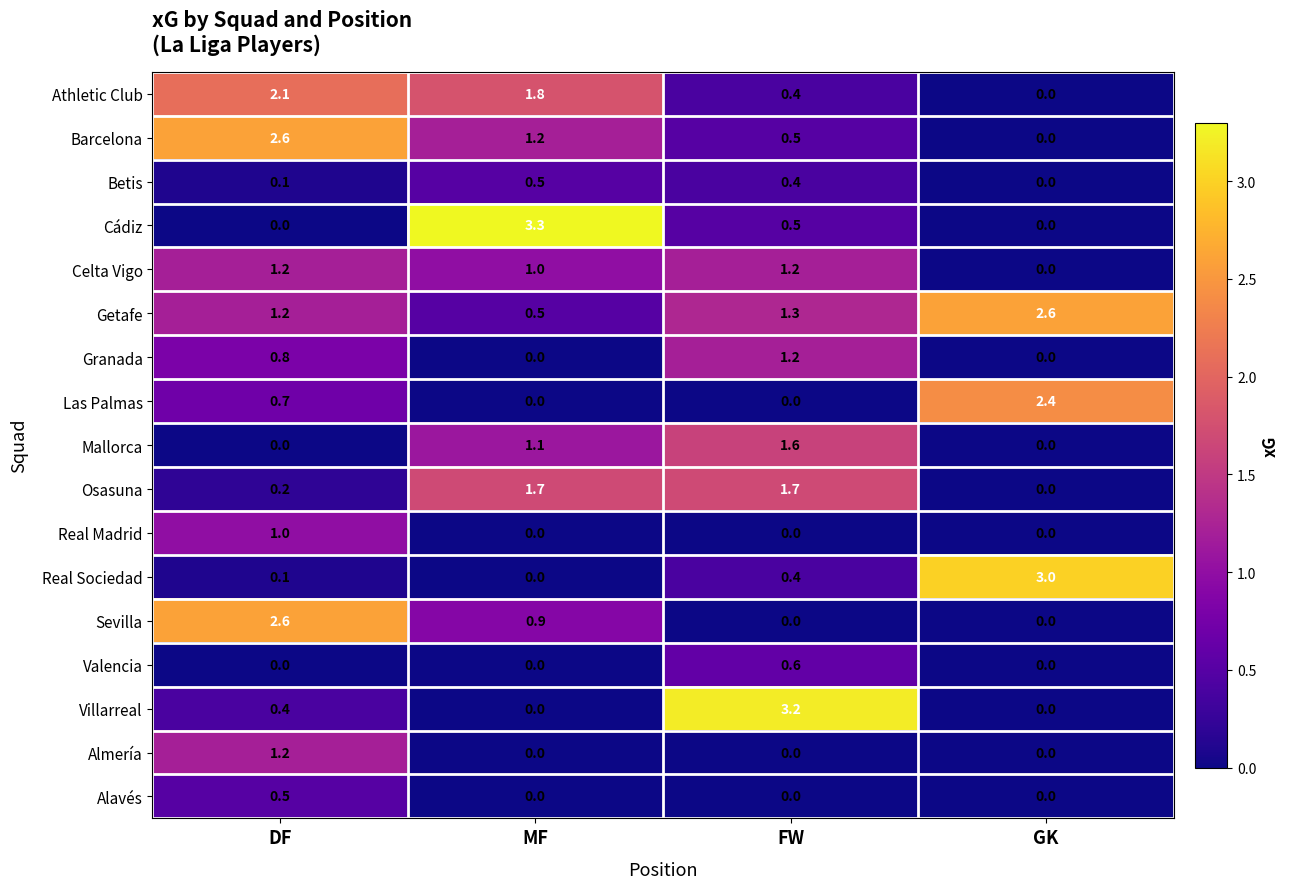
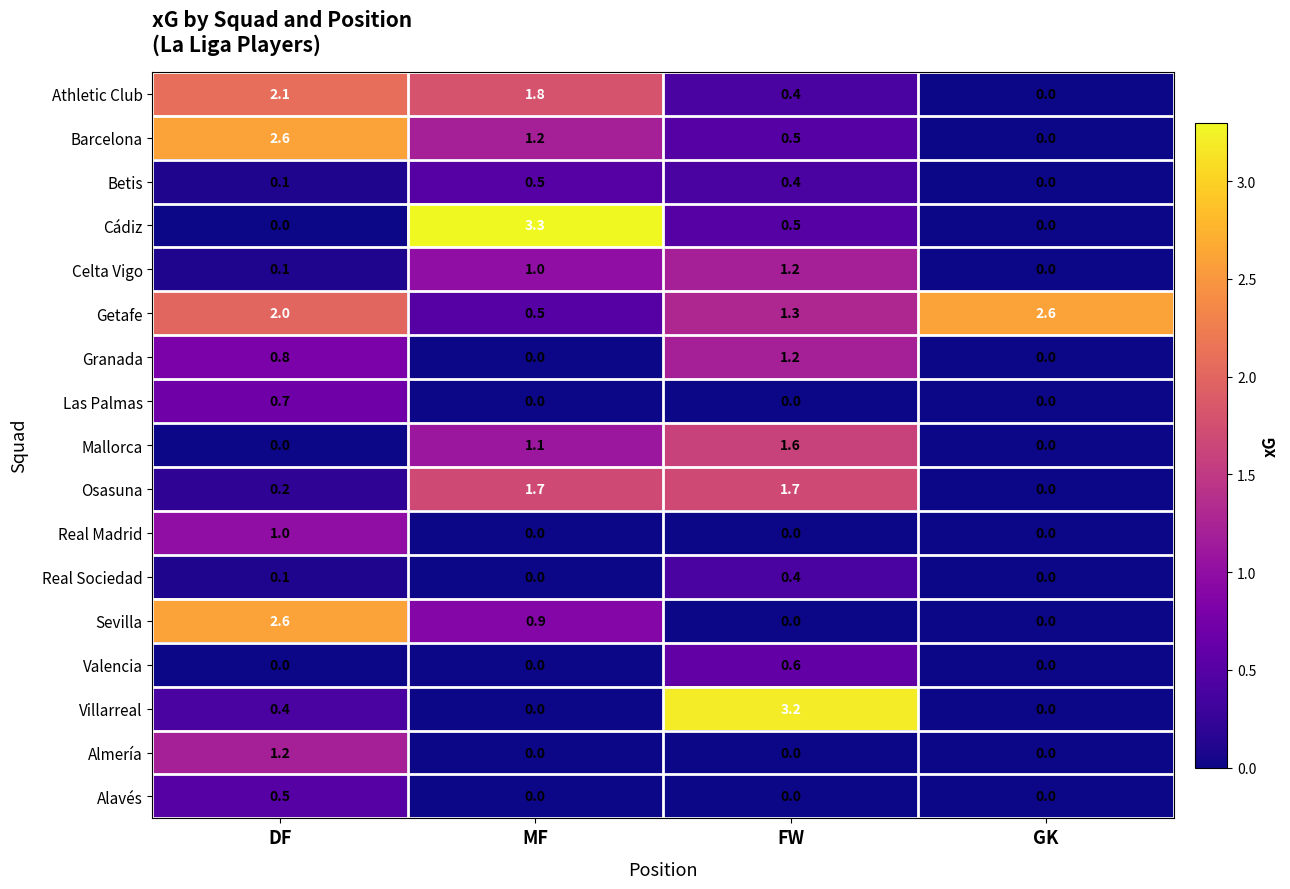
  {
    "Athletic Club": {
      "DF": 2.1,
      "MF": 1.8,
      "FW": 0.4,
      "GK": 0.0
    },
    "Barcelona": {
      "DF": 2.6,
      "MF": 1.2,
      "FW": 0.5,
      "GK": 0.0
    },
    "Betis": {
      "DF": 0.1,
      "MF": 0.5,
      "FW": 0.4,
      "GK": 0.0
    },
    "Cádiz": {
      "DF": 0.0,
      "MF": 3.3,
      "FW": 0.5,
      "GK": 0.0
    },
    "Celta Vigo": {
-     "DF": 1.2,
+     "DF": 0.1,
      "MF": 1.0,
      "FW": 1.2,
      "GK": 0.0
    },
    "Getafe": {
-     "DF": 1.2,
+     "DF": 2.0,
      "MF": 0.5,
      "FW": 1.3,
      "GK": 2.6
    },
    "Granada": {
      "DF": 0.8,
      "MF": 0.0,
      "FW": 1.2,
      "GK": 0.0
    },
    "Las Palmas": {
      "DF": 0.7,
      "MF": 0.0,
      "FW": 0.0,
-     "GK": 2.4
+     "GK": 0.0
    },
    "Mallorca": {
      "DF": 0.0,
      "MF": 1.1,
      "FW": 1.6,
      "GK": 0.0
    },
    "Osasuna": {
      "DF": 0.2,
      "MF": 1.7,
      "FW": 1.7,
      "GK": 0.0
    },
    "Real Madrid": {
      "DF": 1.0,
      "MF": 0.0,
      "FW": 0.0,
      "GK": 0.0
    },
    "Real Sociedad": {
      "DF": 0.1,
      "MF": 0.0,
      "FW": 0.4,
-     "GK": 3.0
+     "GK": 0.0
    },
    "Sevilla": {
      "DF": 2.6,
      "MF": 0.9,
      "FW": 0.0,
      "GK": 0.0
    },
    "Valencia": {
      "DF": 0.0,
      "MF": 0.0,
      "FW": 0.6,
      "GK": 0.0
    },
    "Villarreal": {
      "DF": 0.4,
      "MF": 0.0,
      "FW": 3.2,
      "GK": 0.0
    },
    "Almería": {
      "DF": 1.2,
      "MF": 0.0,
      "FW": 0.0,
      "GK": 0.0
    },
    "Alavés": {
      "DF": 0.5,
      "MF": 0.0,
      "FW": 0.0,
      "GK": 0.0
    }
  }
